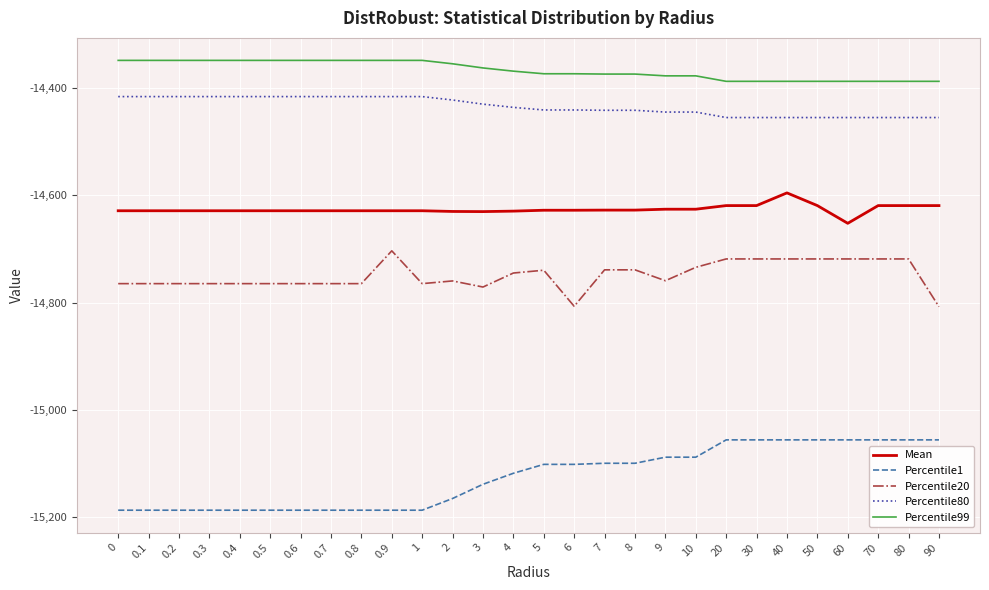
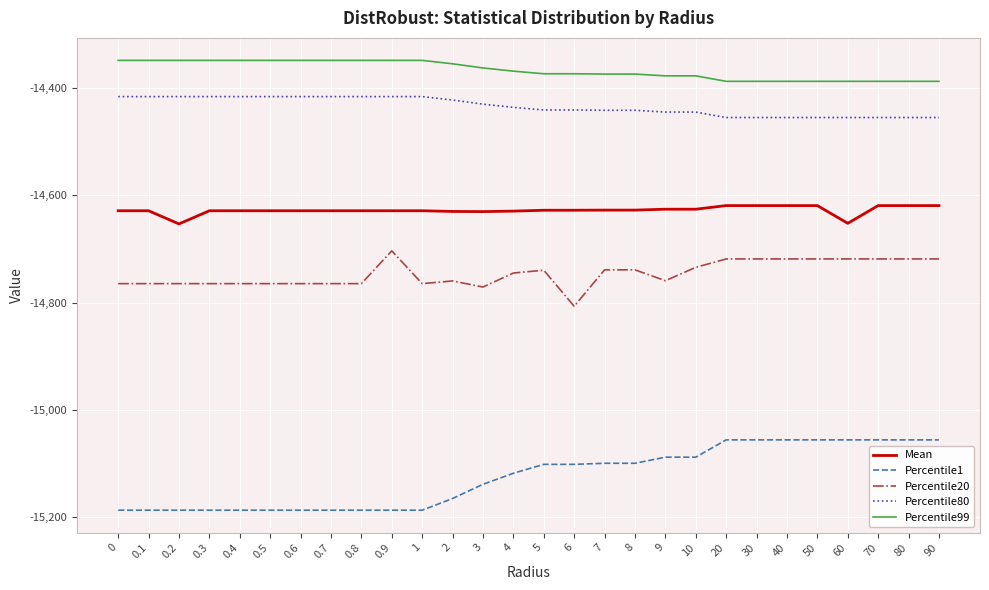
  {
    "Mean": {
      "0": "-14,630",
      "0.1": "-14,630",
-     "0.2": "-14,630",
+     "0.2": "-14,650",
      "0.3": "-14,630",
      "0.4": "-14,630",
      "0.5": "-14,630",
      "0.6": "-14,630",
      "0.7": "-14,630",
      "0.8": "-14,630",
      "0.9": "-14,630",
      "1": "-14,630",
      "2": "-14,630",
      "3": "-14,630",
      "4": "-14,630",
      "5": "-14,630",
      "6": "-14,630",
      "7": "-14,630",
      "8": "-14,630",
      "9": "-14,630",
      "10": "-14,630",
      "20": "-14,620",
      "30": "-14,620",
-     "40": "-14,600",
+     "40": "-14,620",
      "50": "-14,620",
      "60": "-14,650",
      "70": "-14,620",
      "80": "-14,620",
      "90": "-14,620"
    },
    "Percentile20": {
      "0": "-14,760",
      "0.1": "-14,760",
      "0.2": "-14,760",
      "0.3": "-14,760",
      "0.4": "-14,760",
      "0.5": "-14,760",
      "0.6": "-14,760",
      "0.7": "-14,760",
      "0.8": "-14,760",
      "0.9": "-14,700",
      "1": "-14,760",
      "2": "-14,760",
      "3": "-14,770",
      "4": "-14,740",
      "5": "-14,740",
      "6": "-14,810",
      "7": "-14,740",
      "8": "-14,740",
      "9": "-14,760",
      "10": "-14,730",
      "20": "-14,720",
      "30": "-14,720",
      "40": "-14,720",
      "50": "-14,720",
      "60": "-14,720",
      "70": "-14,720",
      "80": "-14,720",
-     "90": "-14,810"
+     "90": "-14,720"
    },
    "Percentile99": {
      "0": "-14,350",
      "0.1": "-14,350",
      "0.2": "-14,350",
      "0.3": "-14,350",
      "0.4": "-14,350",
      "0.5": "-14,350",
      "0.6": "-14,350",
      "0.7": "-14,350",
      "0.8": "-14,350",
      "0.9": "-14,350",
      "1": "-14,350",
      "2": "-14,350",
      "3": "-14,360",
      "4": "-14,370",
      "5": "-14,370",
      "6": "-14,370",
      "7": "-14,370",
      "8": "-14,370",
      "9": "-14,380",
      "10": "-14,380",
      "20": "-14,390",
      "30": "-14,390",
      "40": "-14,390",
      "50": "-14,390",
      "60": "-14,390",
      "70": "-14,390",
      "80": "-14,390",
      "90": "-14,390"
    }
  }
